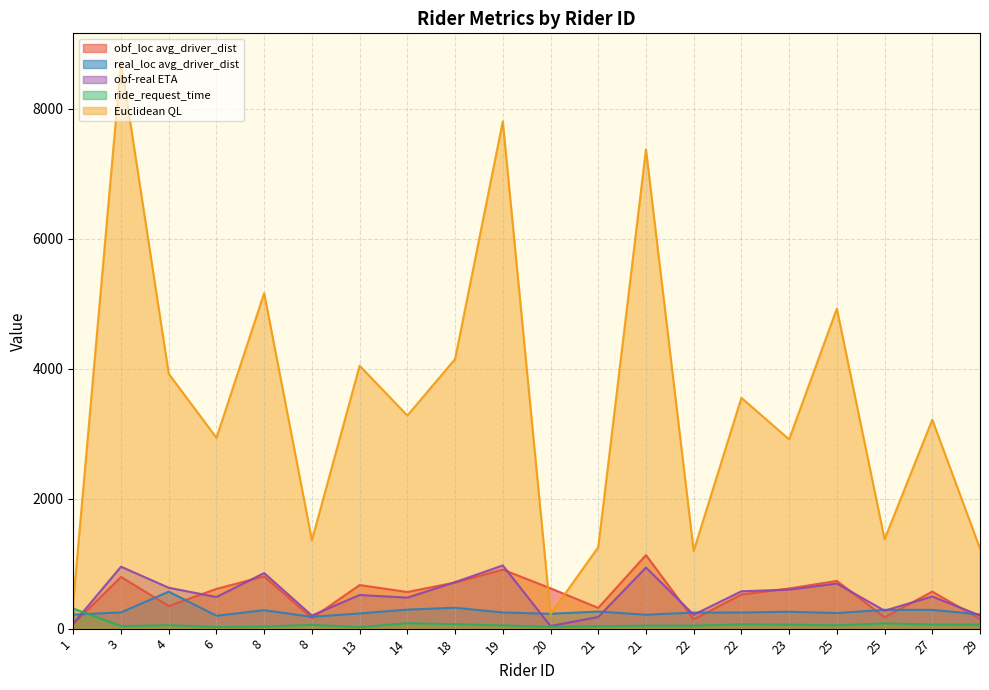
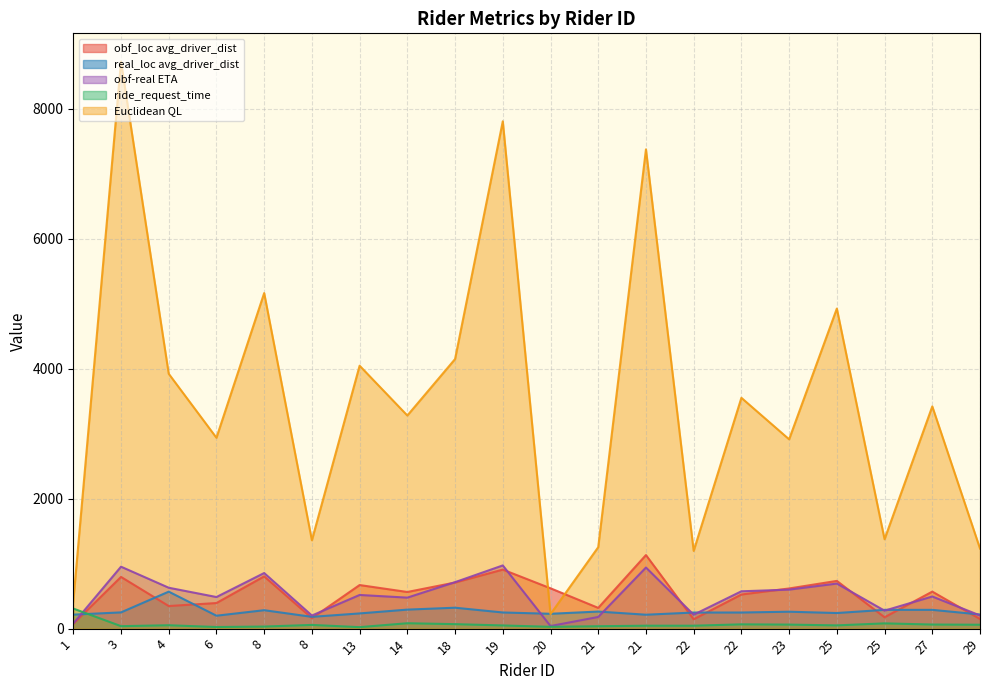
  {
    "obf_loc avg_driver_dist": {
      "3": 800,
      "4": 300,
-     "6": 600,
+     "6": 400,
      "13": 700,
      "14": 600,
      "19": 900,
      "20": 600,
      "27": 600,
      "29": 100
    },
    "real_loc avg_driver_dist": {
      "1": 200,
      "3": 200,
      "4": 600,
      "6": 200,
      "13": 200,
      "14": 300,
      "18": 300,
      "19": 200,
      "23": 300,
      "27": 300
    },
    "obf-real ETA": {
      "3": 1000,
      "4": 600,
      "6": 500,
      "13": 500,
      "14": 500,
      "19": 1000,
      "27": 500
    },
    "ride_request_time": {
      "1": 300,
      "3": 0,
      "4": 100,
      "6": 0,
      "13": 0,
      "14": 100,
      "18": 100,
      "19": 0,
      "23": 100,
      "27": 100,
      "29": 100
    },
    "Euclidean QL": {
      "1": 400,
      "4": 3900,
      "6": 2900,
      "13": 4000,
      "14": 3300,
      "18": 4100,
      "19": 7800,
      "23": 2900,
-     "27": 3200,
+     "27": 3400,
      "29": 1200
    }
  }
